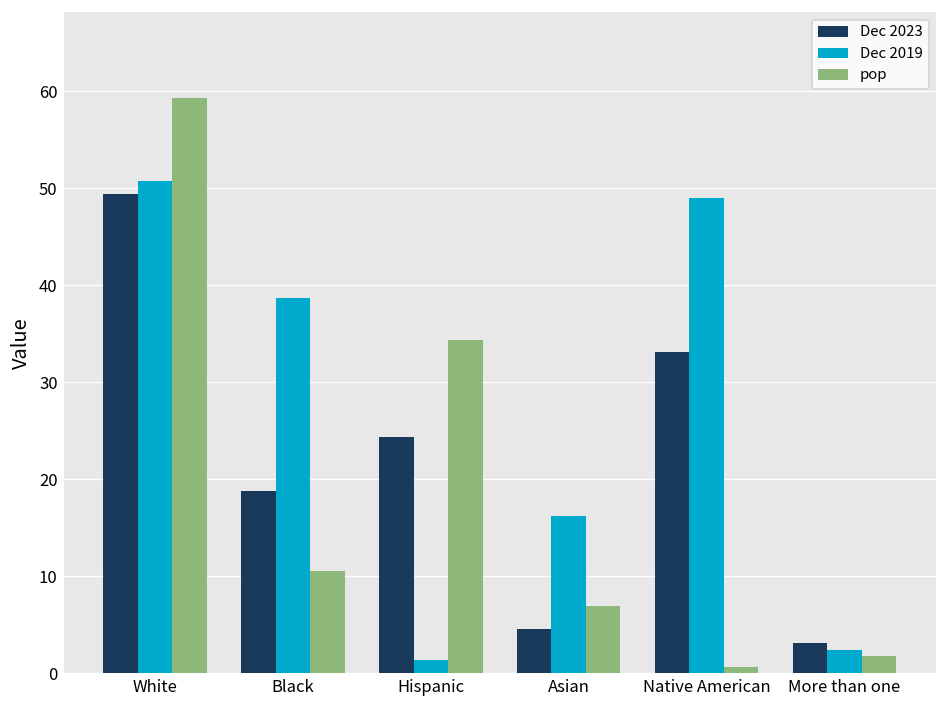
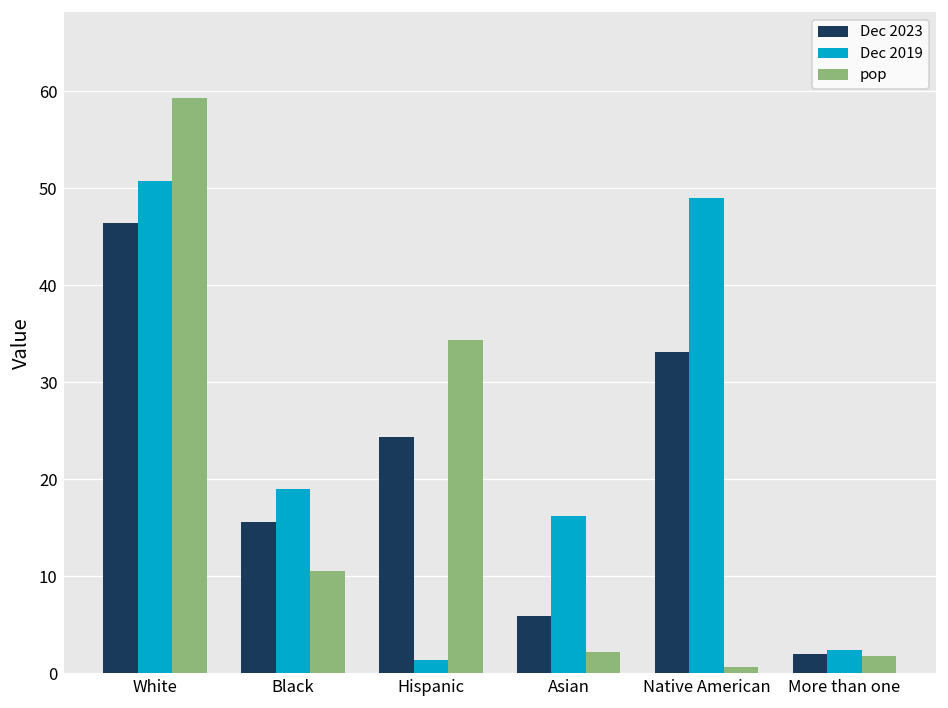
  {
    "Dec 2023": {
-     "White": 49,
-     "Black": 19,
+     "White": 46,
+     "Black": 16,
      "Hispanic": 24,
-     "Asian": 5,
+     "Asian": 6,
      "Native American": 33,
-     "More than one": 3
+     "More than one": 2
    },
    "Dec 2019": {
      "White": 51,
-     "Black": 39,
+     "Black": 19,
      "Hispanic": 1,
      "Asian": 16,
      "Native American": 49,
      "More than one": 2
    },
    "pop": {
      "White": 59,
      "Black": 11,
      "Hispanic": 34,
-     "Asian": 7,
+     "Asian": 2,
      "Native American": 1,
      "More than one": 2
    }
  }
